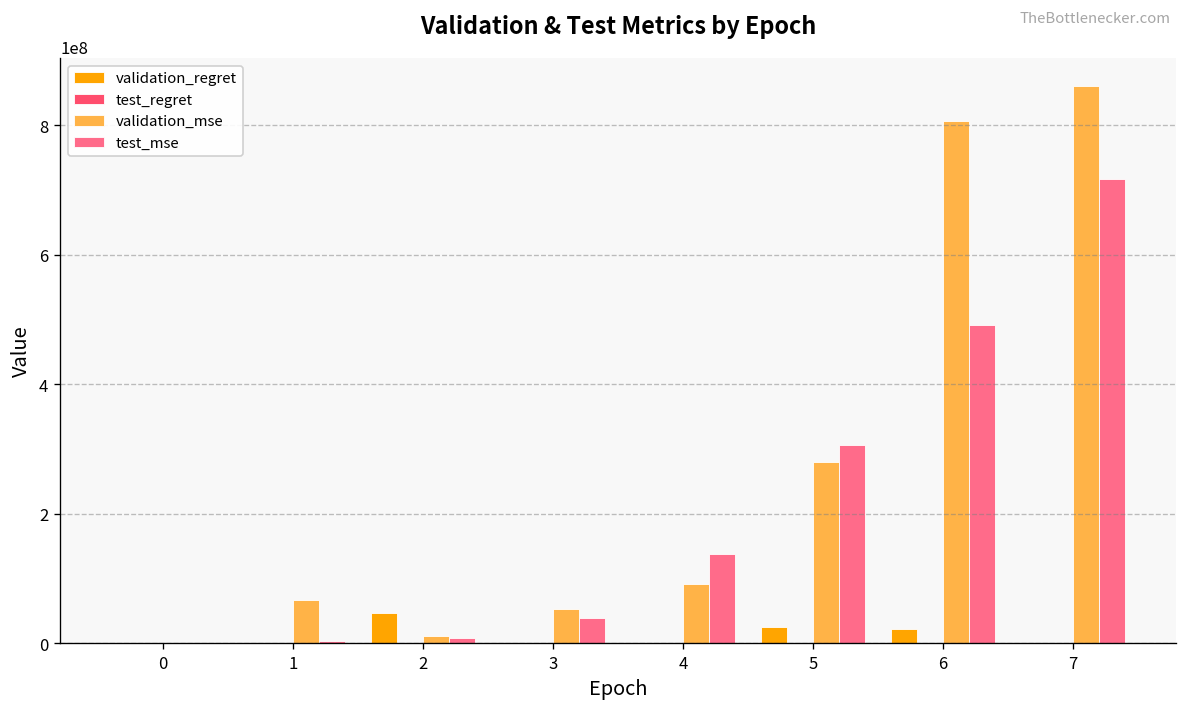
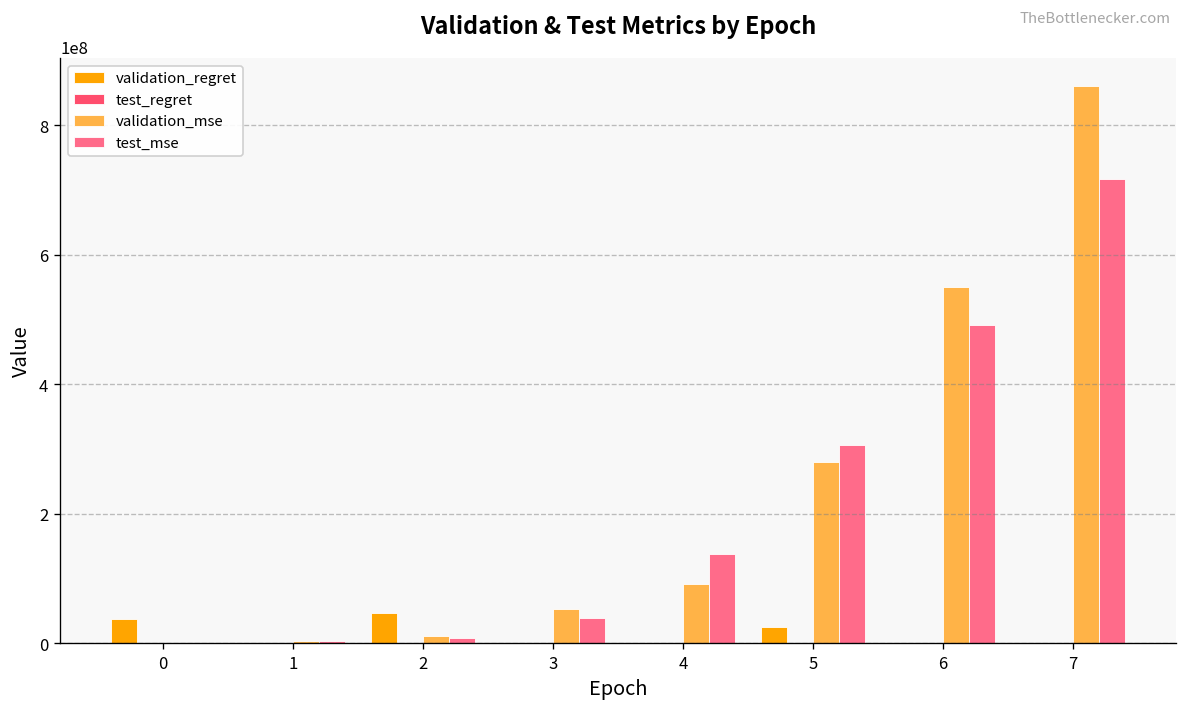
  {
    "validation_regret": {
-     "0": 0,
+     "0": 40000000,
      "2": 50000000,
      "5": 30000000,
-     "6": 20000000
+     "6": 0
    },
    "validation_mse": {
-     "1": 70000000,
+     "1": 0,
      "2": 10000000,
      "3": 50000000,
      "4": 90000000,
      "5": 280000000,
-     "6": 810000000,
+     "6": 550000000,
      "7": 860000000
    }
  }
